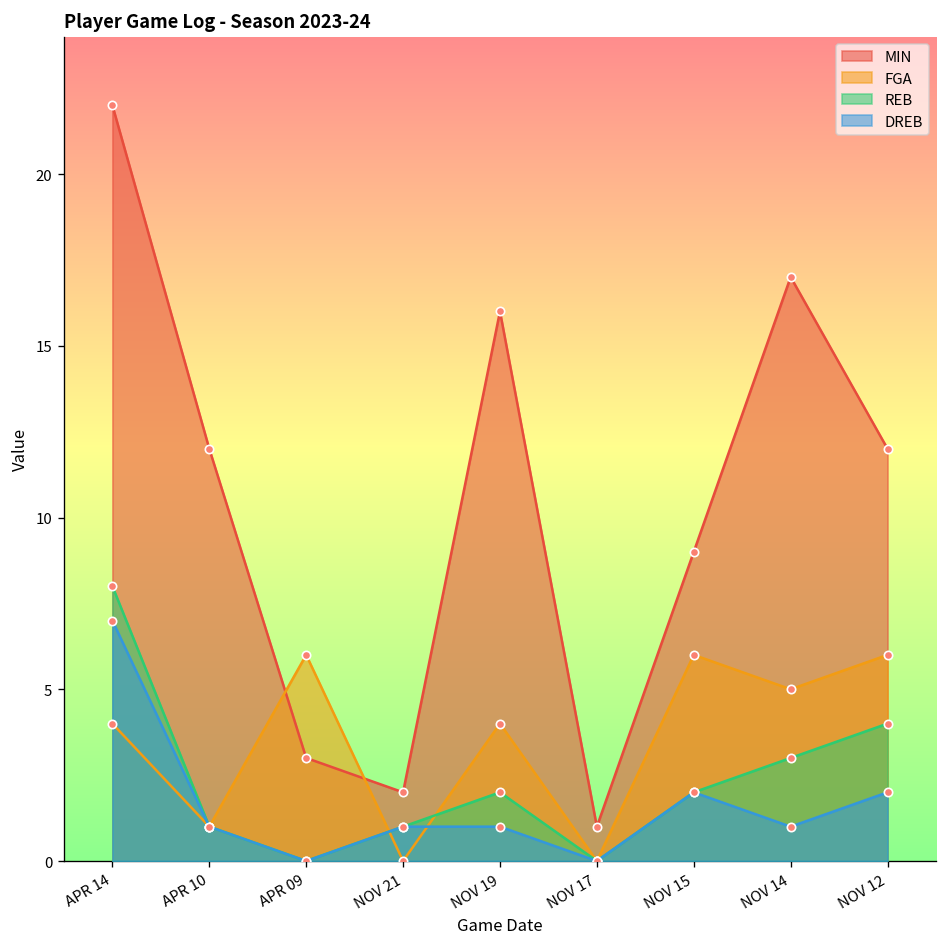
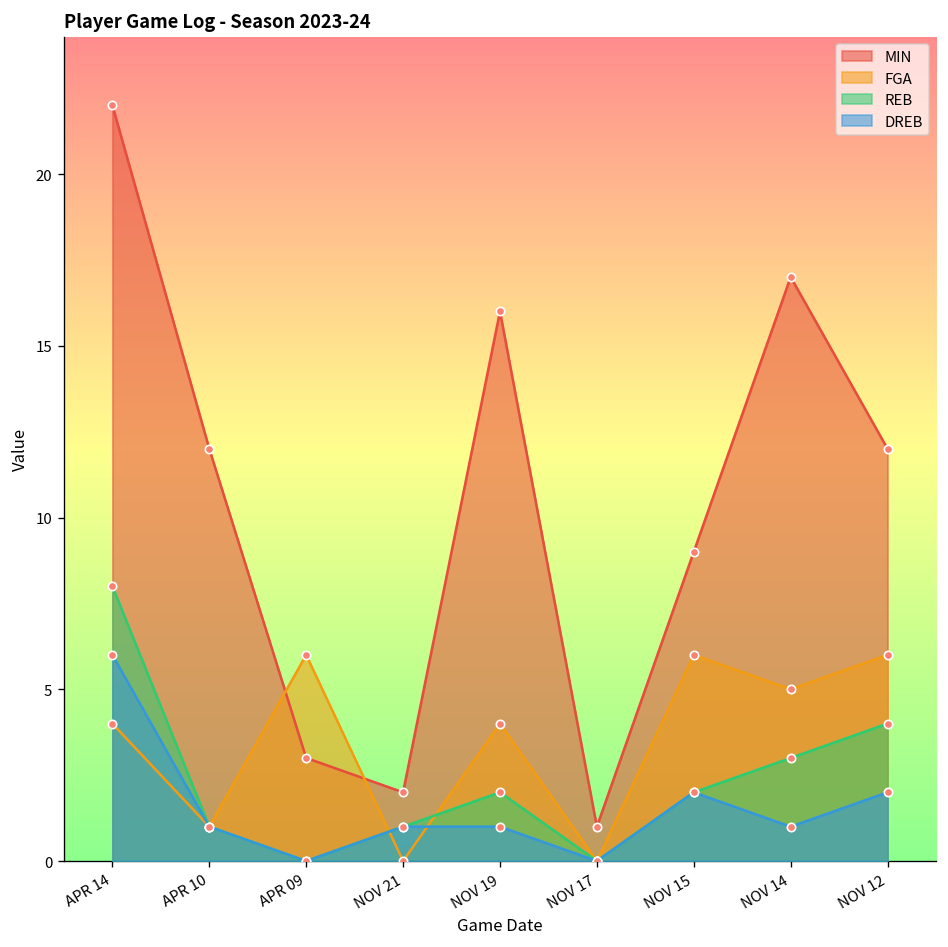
  {
    "MIN": {
      "APR 14": 22,
      "APR 10": 12,
      "APR 09": 3,
      "NOV 21": 2,
      "NOV 19": 16,
      "NOV 17": 1,
      "NOV 15": 9,
      "NOV 14": 17,
      "NOV 12": 12
    },
    "FGA": {
      "APR 14": 4,
      "APR 09": 6,
      "NOV 21": 0,
      "NOV 19": 4,
      "NOV 15": 6,
      "NOV 14": 5,
      "NOV 12": 6
    },
    "REB": {
      "APR 14": 8,
      "NOV 19": 2,
      "NOV 14": 3,
      "NOV 12": 4
    },
    "DREB": {
-     "APR 14": 7,
+     "APR 14": 6,
      "NOV 19": 1,
      "NOV 14": 1,
      "NOV 12": 2
    }
  }
